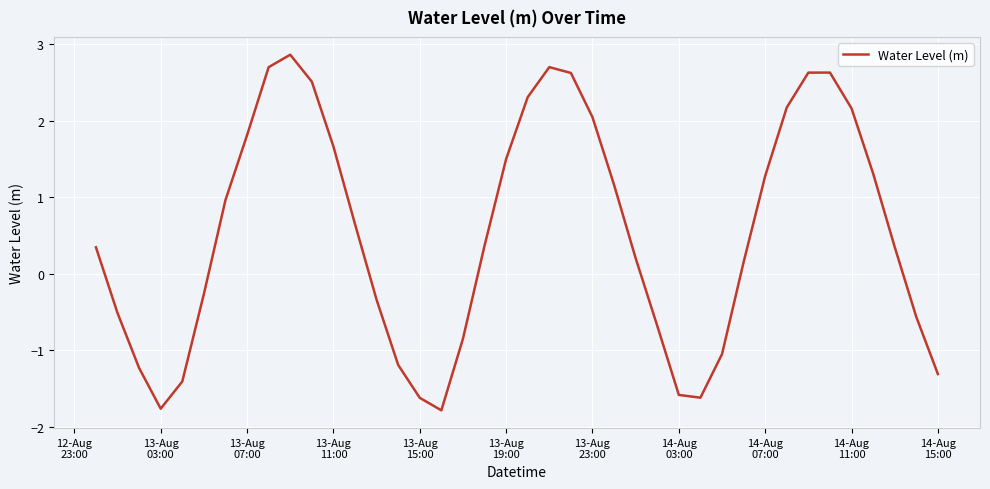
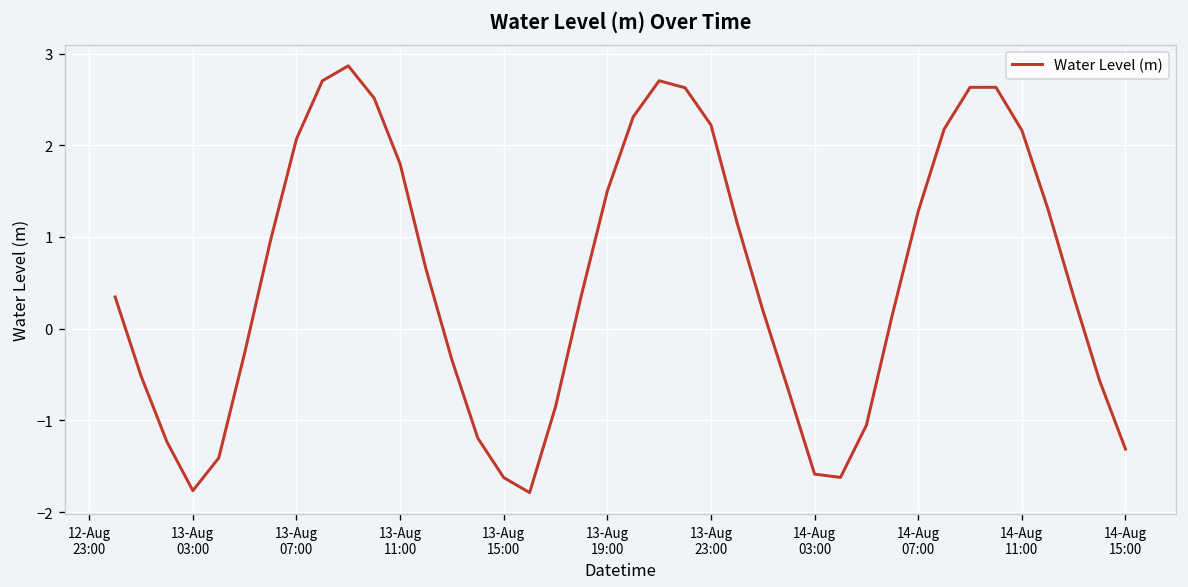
  {
    "13-Aug 03:00": -1.8,
-   "13-Aug 07:00": 1.8,
-   "13-Aug 11:00": 1.7,
+   "13-Aug 07:00": 2.1,
+   "13-Aug 11:00": 1.8,
    "13-Aug 15:00": -1.6,
    "13-Aug 19:00": 1.5,
-   "13-Aug 23:00": 2.0,
+   "13-Aug 23:00": 2.2,
    "14-Aug 03:00": -1.6,
    "14-Aug 07:00": 1.3,
    "14-Aug 11:00": 2.2,
    "14-Aug 15:00": -1.3
  }
